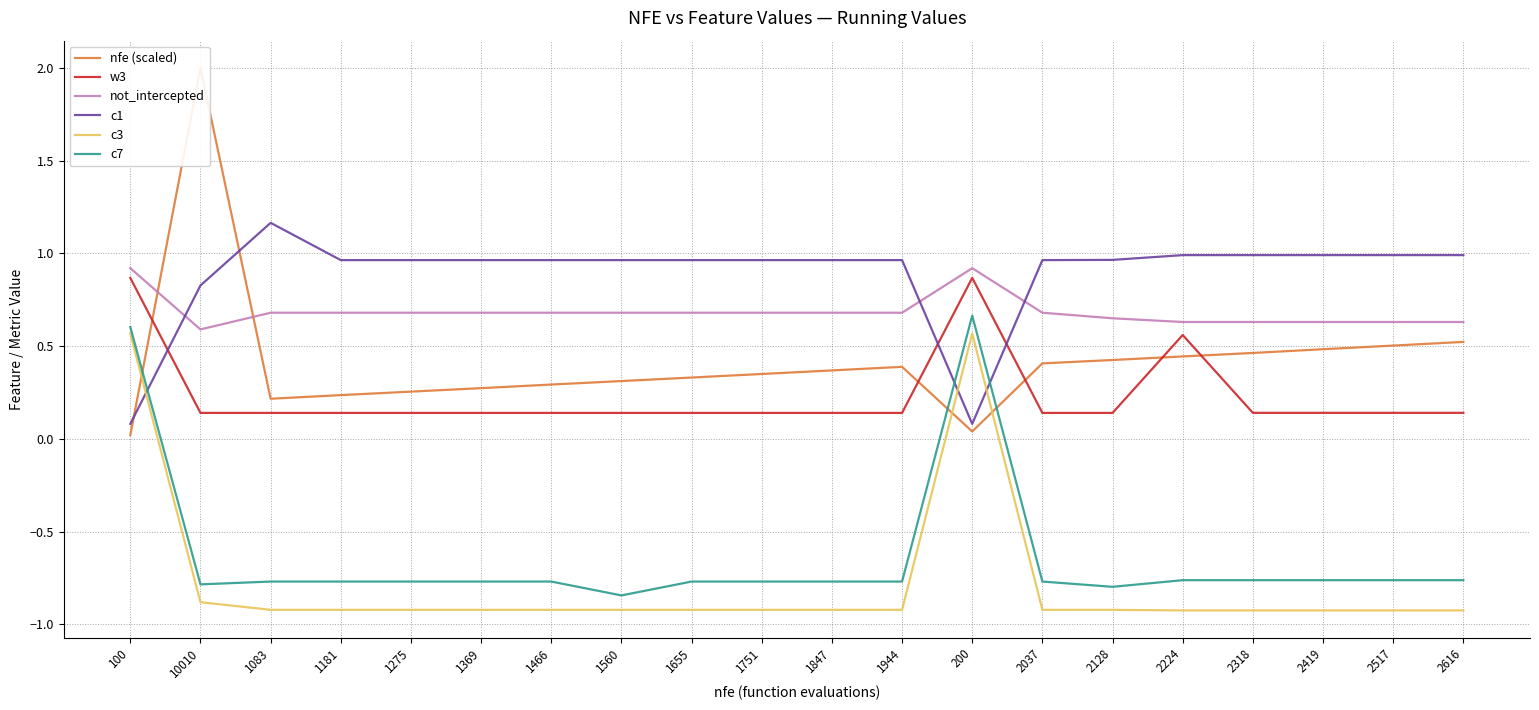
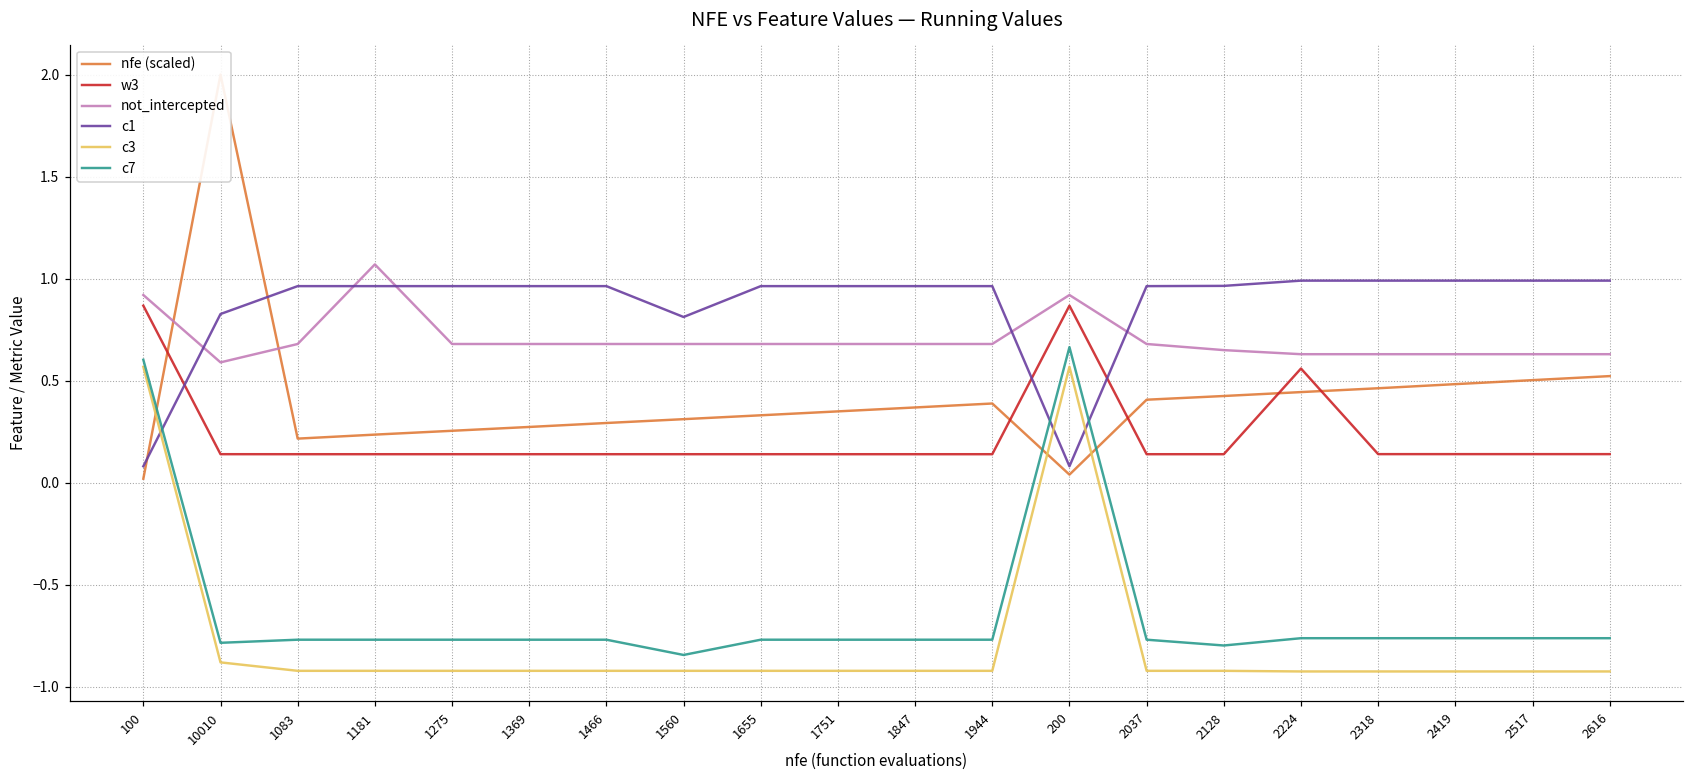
  {
    "nfe (scaled)": {
      "100": 0.02,
      "1083": 0.22,
      "1181": 0.24,
      "1275": 0.25,
      "1369": 0.27,
      "1466": 0.29,
      "1560": 0.31,
      "1655": 0.33,
      "1751": 0.35,
      "1847": 0.37,
      "1944": 0.39,
      "200": 0.04,
      "2037": 0.41,
      "2128": 0.43,
      "2224": 0.44,
      "2318": 0.46,
      "2419": 0.48,
      "2517": 0.50,
      "2616": 0.52
    },
    "w3": {
      "100": 0.87,
      "10010": 0.14,
      "1083": 0.14,
      "1181": 0.14,
      "1275": 0.14,
      "1369": 0.14,
      "1466": 0.14,
      "1560": 0.14,
      "1655": 0.14,
      "1751": 0.14,
      "1847": 0.14,
      "1944": 0.14,
      "200": 0.87,
      "2037": 0.14,
      "2128": 0.14,
      "2224": 0.56,
      "2318": 0.14,
      "2419": 0.14,
      "2517": 0.14,
      "2616": 0.14
    },
    "not_intercepted": {
      "100": 0.92,
      "10010": 0.59,
      "1083": 0.68,
-     "1181": 0.68,
+     "1181": 1.07,
      "1275": 0.68,
      "1369": 0.68,
      "1466": 0.68,
      "1560": 0.68,
      "1655": 0.68,
      "1751": 0.68,
      "1847": 0.68,
      "1944": 0.68,
      "200": 0.92,
      "2037": 0.68,
      "2128": 0.65,
      "2224": 0.63,
      "2318": 0.63,
      "2419": 0.63,
      "2517": 0.63,
      "2616": 0.63
    },
    "c1": {
      "100": 0.08,
      "10010": 0.83,
-     "1083": 1.16,
+     "1083": 0.96,
      "1181": 0.96,
      "1275": 0.96,
      "1369": 0.96,
      "1466": 0.96,
-     "1560": 0.96,
+     "1560": 0.81,
      "1655": 0.96,
      "1751": 0.96,
      "1847": 0.96,
      "1944": 0.96,
      "200": 0.08,
      "2037": 0.96,
      "2128": 0.96,
      "2224": 0.99,
      "2318": 0.99,
      "2419": 0.99,
      "2517": 0.99,
      "2616": 0.99
    },
    "c3": {
      "100": 0.57,
      "10010": -0.88,
      "1083": -0.92,
      "1181": -0.92,
      "1275": -0.92,
      "1369": -0.92,
      "1466": -0.92,
      "1560": -0.92,
      "1655": -0.92,
      "1751": -0.92,
      "1847": -0.92,
      "1944": -0.92,
      "200": 0.57,
      "2037": -0.92,
      "2128": -0.92,
      "2224": -0.92,
      "2318": -0.92,
      "2419": -0.92,
      "2517": -0.92,
      "2616": -0.92
    },
    "c7": {
      "100": 0.60,
      "10010": -0.78,
      "1083": -0.77,
      "1181": -0.77,
      "1275": -0.77,
      "1369": -0.77,
      "1466": -0.77,
      "1560": -0.84,
      "1655": -0.77,
      "1751": -0.77,
      "1847": -0.77,
      "1944": -0.77,
      "200": 0.66,
      "2037": -0.77,
      "2128": -0.80,
      "2224": -0.76,
      "2318": -0.76,
      "2419": -0.76,
      "2517": -0.76,
      "2616": -0.76
    }
  }
